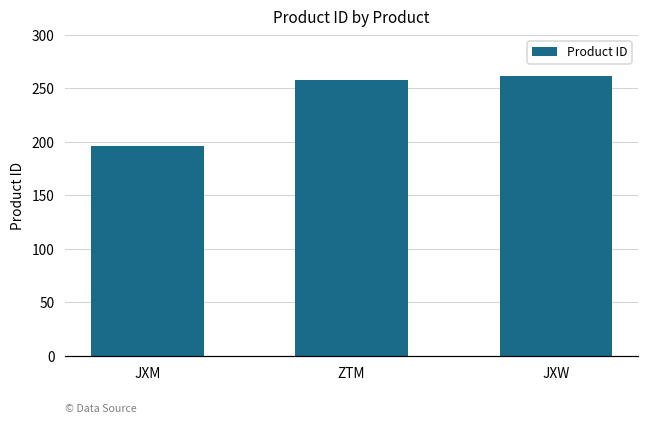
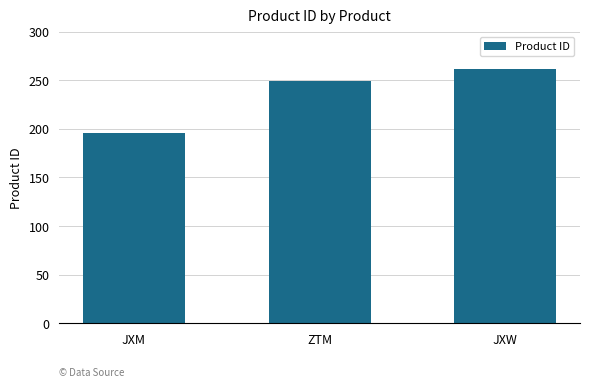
  {
    "JXM": 200,
-   "ZTM": 260,
+   "ZTM": 250,
    "JXW": 260
  }
